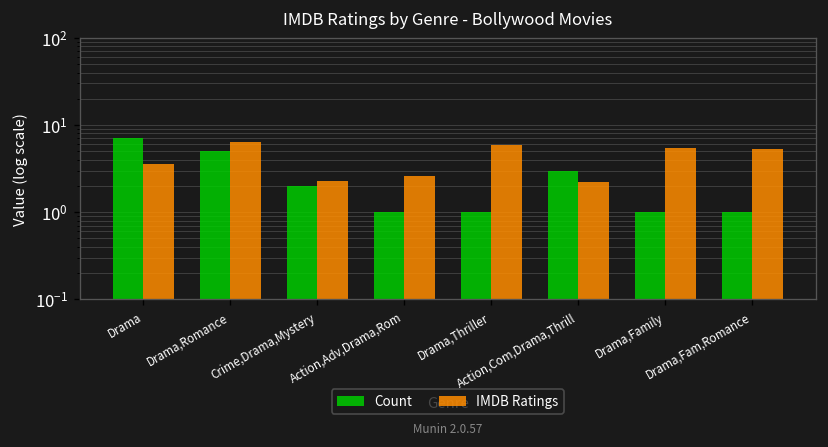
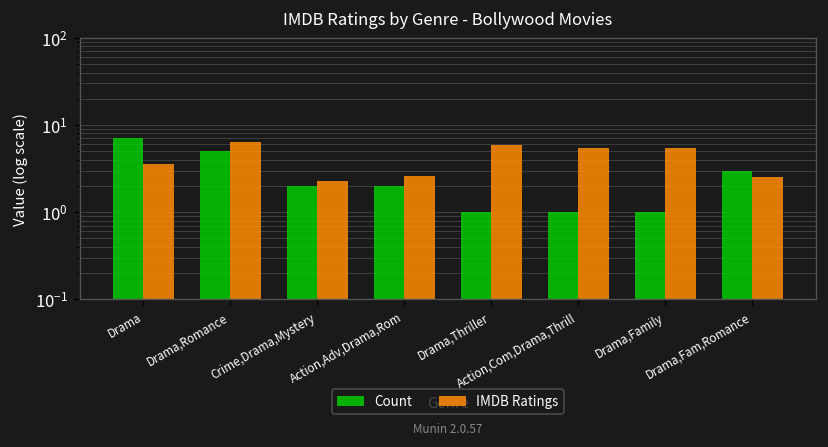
  {
    "Count": {
      "Drama": 7,
      "Drama,Romance": 5,
      "Crime,Drama,Mystery": 2,
-     "Action,Adv,Drama,Rom": 1,
+     "Action,Adv,Drama,Rom": 2,
      "Drama,Thriller": 1,
-     "Action,Com,Drama,Thrill": 3,
+     "Action,Com,Drama,Thrill": 1,
      "Drama,Family": 1,
-     "Drama,Fam,Romance": 1
+     "Drama,Fam,Romance": 3
    },
    "IMDB Ratings": {
      "Drama": 4,
      "Drama,Romance": 6,
      "Crime,Drama,Mystery": 2.3,
      "Action,Adv,Drama,Rom": 2.6,
      "Drama,Thriller": 6,
-     "Action,Com,Drama,Thrill": 2.2,
+     "Action,Com,Drama,Thrill": 5,
      "Drama,Family": 5,
-     "Drama,Fam,Romance": 5
+     "Drama,Fam,Romance": 2.5
    }
  }
